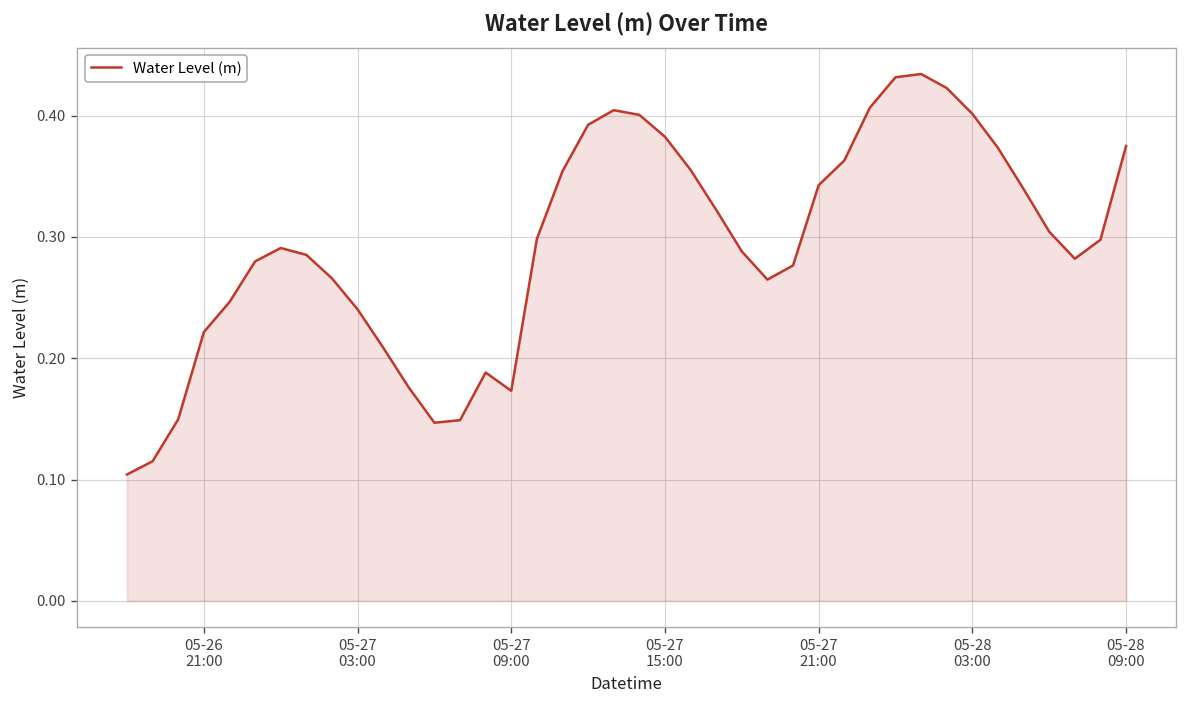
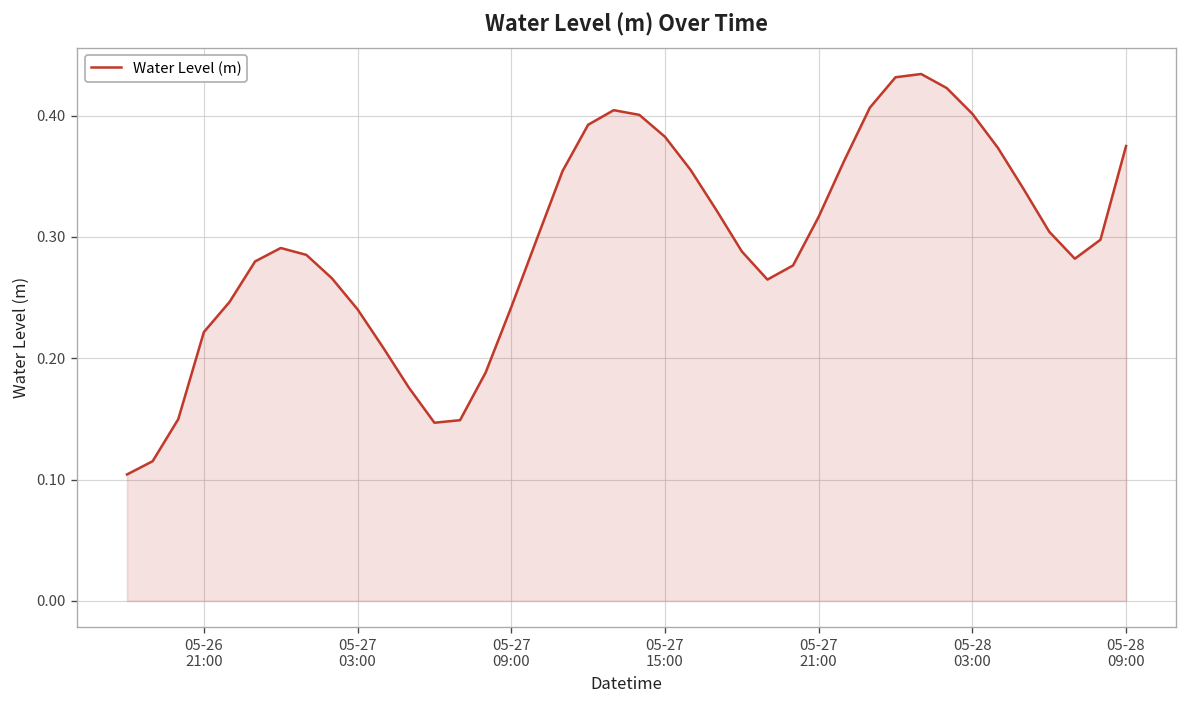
  {
    "05-26 21:00": 0.222,
    "05-27 03:00": 0.240,
-   "05-27 09:00": 0.173,
+   "05-27 09:00": 0.242,
    "05-27 15:00": 0.383,
-   "05-27 21:00": 0.343,
+   "05-27 21:00": 0.317,
    "05-28 03:00": 0.401,
    "05-28 09:00": 0.375
  }
